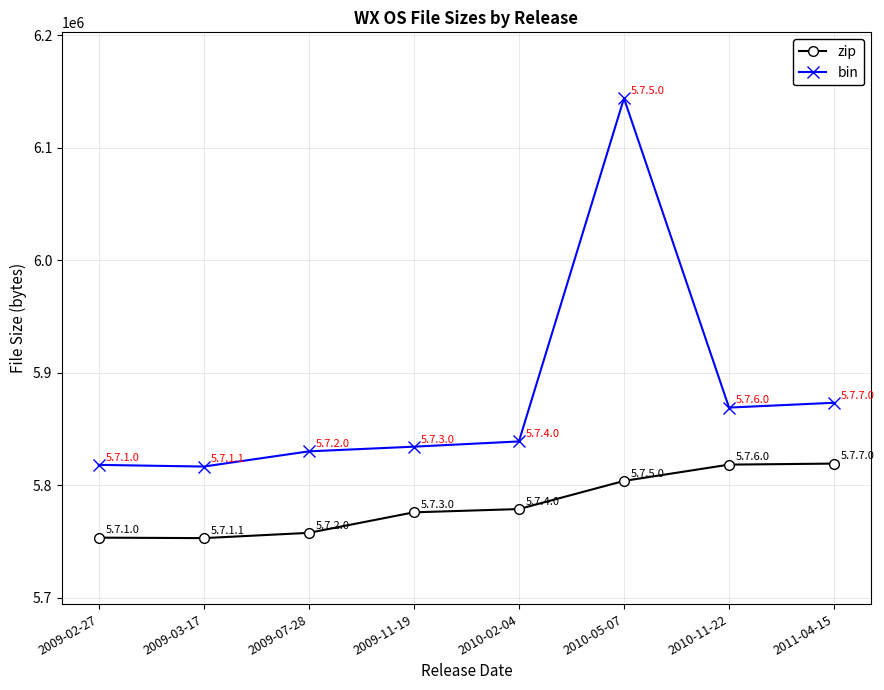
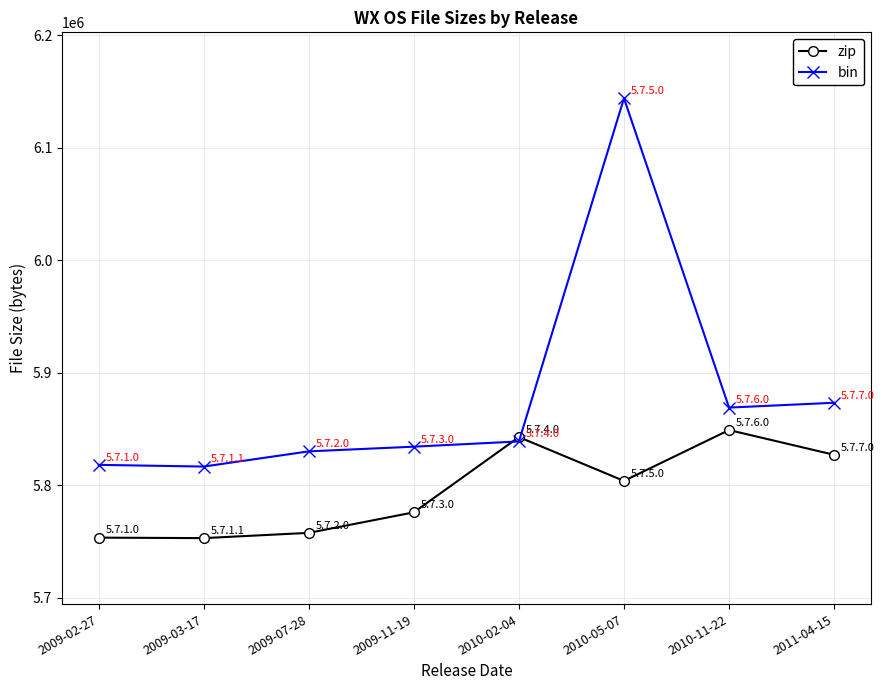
  {
    "zip": {
-     "2010-02-04": 5779000,
-     "2010-11-22": 5818000,
-     "2011-04-15": 5819000
+     "2010-02-04": 5843000,
+     "2010-11-22": 5849000,
+     "2011-04-15": 5827000
    }
  }
